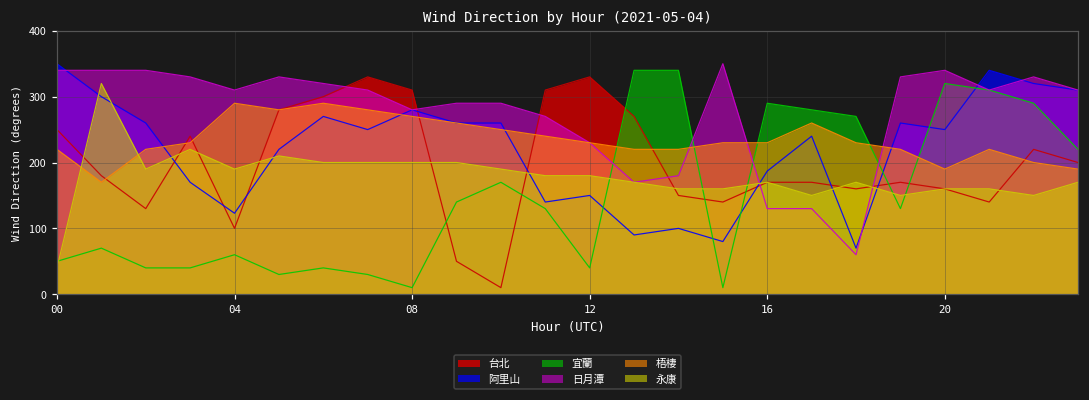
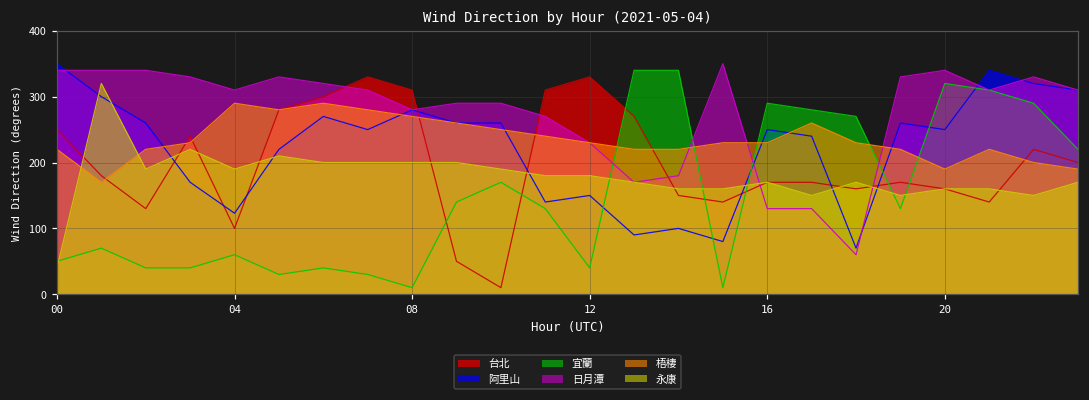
  {
    "台北": {
      "00": 250,
      "04": 100,
      "08": 310,
      "12": 330
    },
    "阿里山": {
      "00": 350,
      "04": 120,
      "12": 150,
-     "16": 190,
+     "16": 250,
      "20": 250
    },
    "宜蘭": {
      "00": 50,
      "04": 60,
      "08": 10,
      "12": 40,
      "16": 290,
      "20": 320
    },
    "日月潭": {
      "00": 340,
      "04": 310,
      "16": 130,
      "20": 340
    },
    "梧棲": {
      "00": 220,
      "04": 290,
      "08": 270,
      "16": 230,
      "20": 190
    },
    "永康": {
      "00": 40,
      "04": 190,
      "08": 200,
      "12": 180
    }
  }
